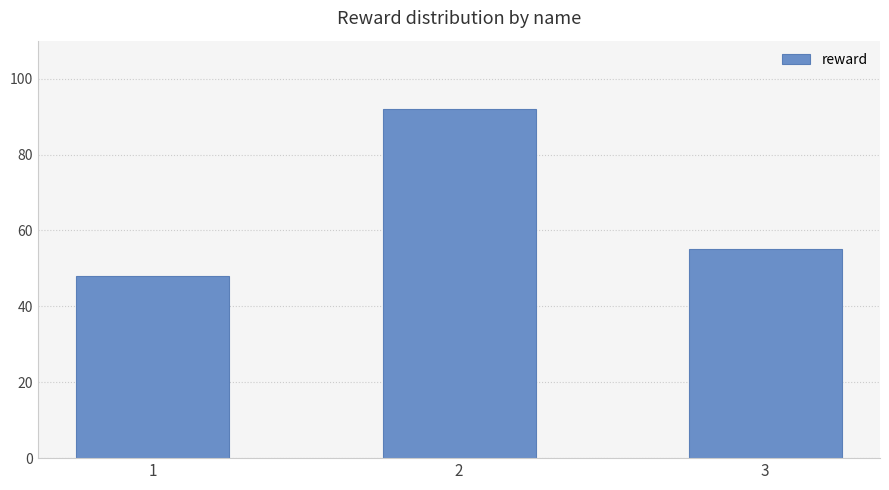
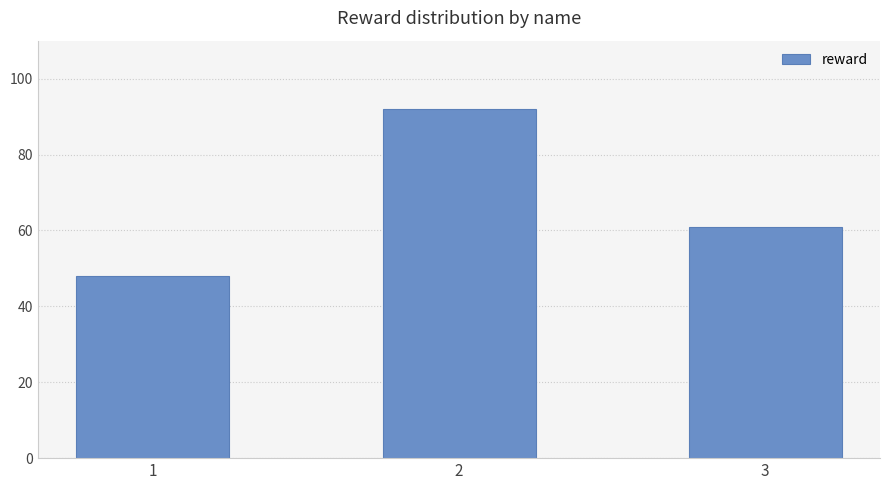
  {
    "1": 48,
    "2": 92,
-   "3": 55
+   "3": 61
  }
